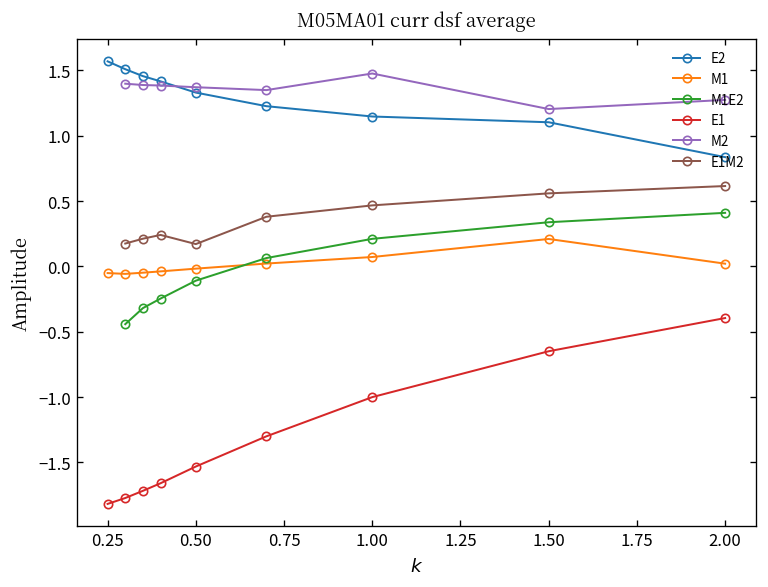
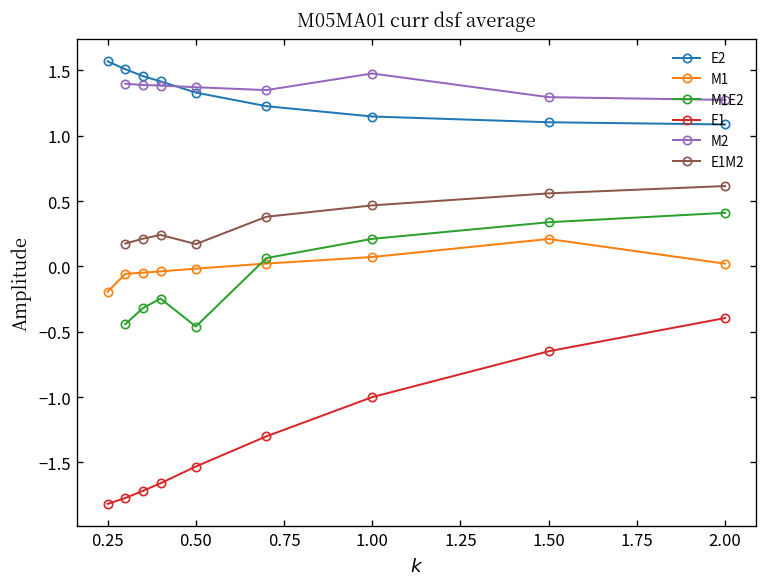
  {
    "E2": {
      "0.25": 1.57,
      "0.50": 1.33,
      "1.00": 1.15,
      "1.50": 1.10,
-     "2.00": 0.84
+     "2.00": 1.09
    },
    "M1": {
-     "0.25": -0.05,
+     "0.25": -0.19,
      "0.50": -0.02,
      "1.00": 0.07,
      "1.50": 0.21,
      "2.00": 0.02
    },
    "M1E2": {
-     "0.50": -0.11,
+     "0.50": -0.46,
      "1.00": 0.21,
      "1.50": 0.34,
      "2.00": 0.41
    },
    "E1": {
      "0.25": -1.82,
      "0.50": -1.53,
      "1.00": -1.00,
      "1.50": -0.65,
      "2.00": -0.40
    },
    "M2": {
      "0.50": 1.37,
      "1.00": 1.48,
-     "1.50": 1.20,
+     "1.50": 1.30,
      "2.00": 1.27
    },
    "E1M2": {
      "0.50": 0.17,
      "1.00": 0.47,
      "1.50": 0.56,
      "2.00": 0.62
    }
  }
